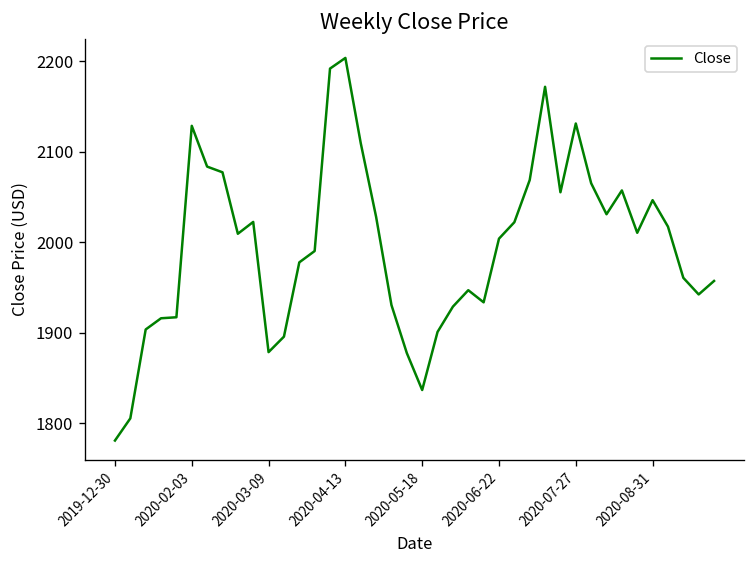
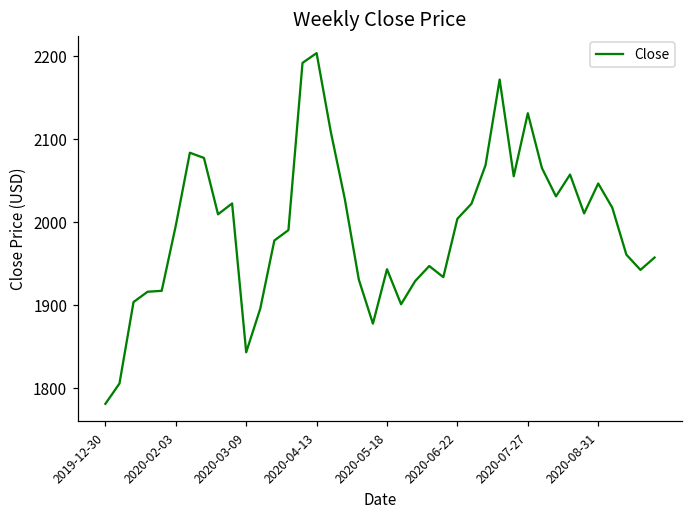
  {
    "2019-12-30": 1780,
-   "2020-02-03": 2130,
-   "2020-03-09": 1880,
+   "2020-02-03": 2000,
+   "2020-03-09": 1840,
    "2020-04-13": 2200,
-   "2020-05-18": 1840,
+   "2020-05-18": 1940,
    "2020-06-22": 2000,
    "2020-07-27": 2130,
    "2020-08-31": 2050
  }
